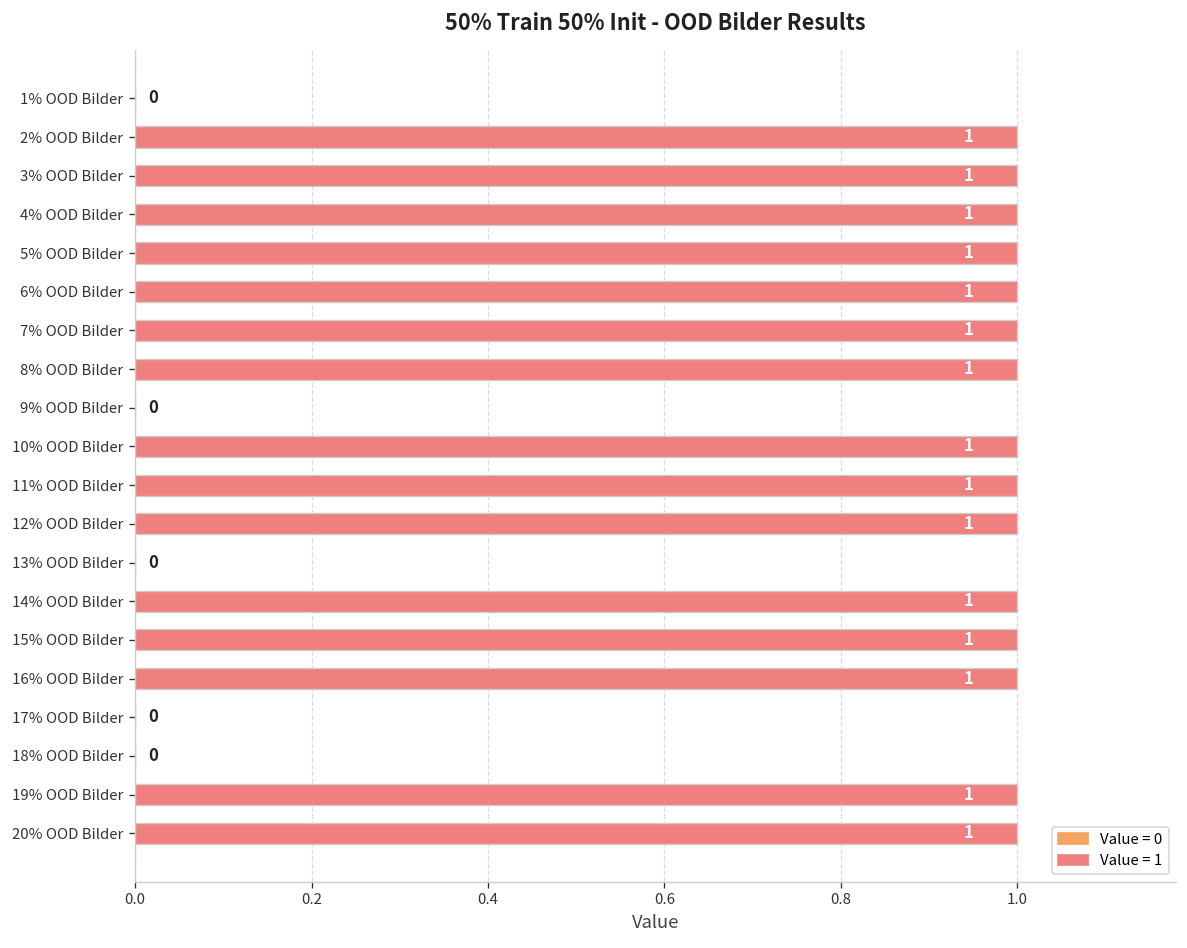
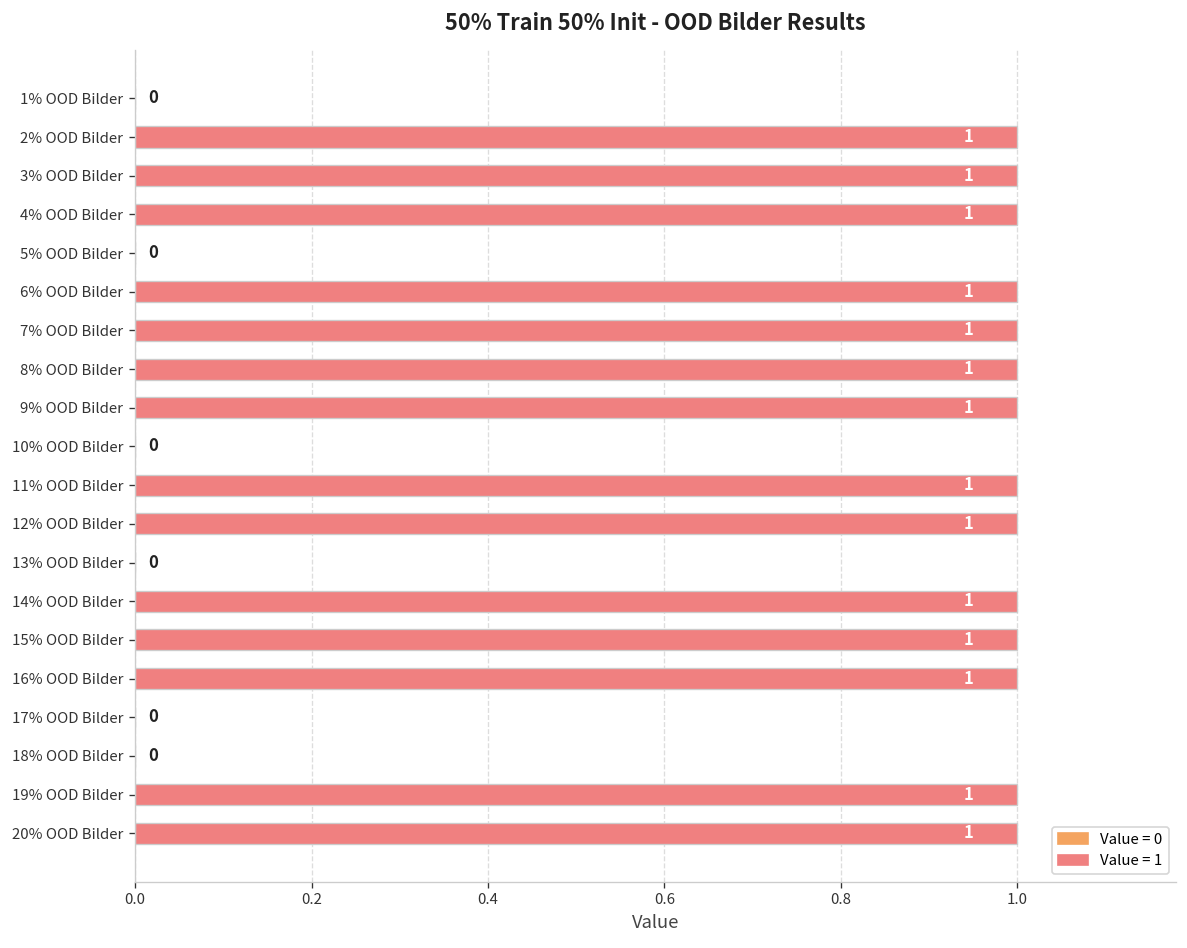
  {
    "1% OOD Bilder": 0,
    "2% OOD Bilder": 1,
    "3% OOD Bilder": 1,
    "4% OOD Bilder": 1,
-   "5% OOD Bilder": 1,
+   "5% OOD Bilder": 0,
    "6% OOD Bilder": 1,
    "7% OOD Bilder": 1,
    "8% OOD Bilder": 1,
-   "9% OOD Bilder": 0,
-   "10% OOD Bilder": 1,
+   "9% OOD Bilder": 1,
+   "10% OOD Bilder": 0,
    "11% OOD Bilder": 1,
    "12% OOD Bilder": 1,
    "13% OOD Bilder": 0,
    "14% OOD Bilder": 1,
    "15% OOD Bilder": 1,
    "16% OOD Bilder": 1,
    "17% OOD Bilder": 0,
    "18% OOD Bilder": 0,
    "19% OOD Bilder": 1,
    "20% OOD Bilder": 1
  }
